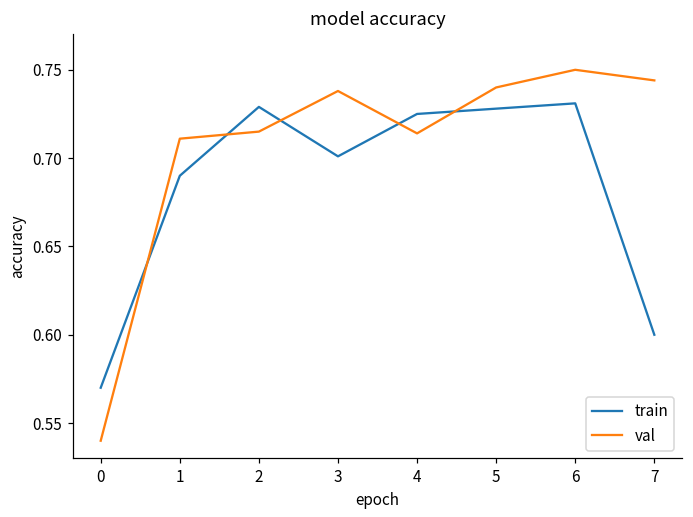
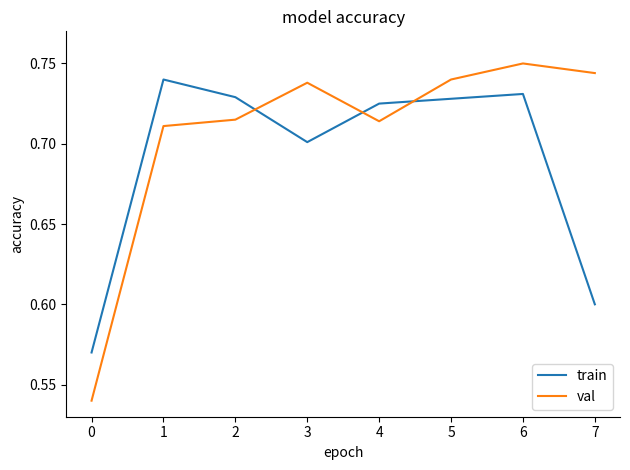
  {
    "train": {
      "0": 0.57,
-     "1": 0.69,
+     "1": 0.74,
      "2": 0.73,
      "3": 0.70,
      "4": 0.725,
      "5": 0.728,
      "6": 0.73,
      "7": 0.60
    },
    "val": {
      "0": 0.54,
      "1": 0.71,
      "2": 0.715,
      "3": 0.738,
      "4": 0.714,
      "5": 0.74,
      "6": 0.75,
      "7": 0.744
    }
  }
